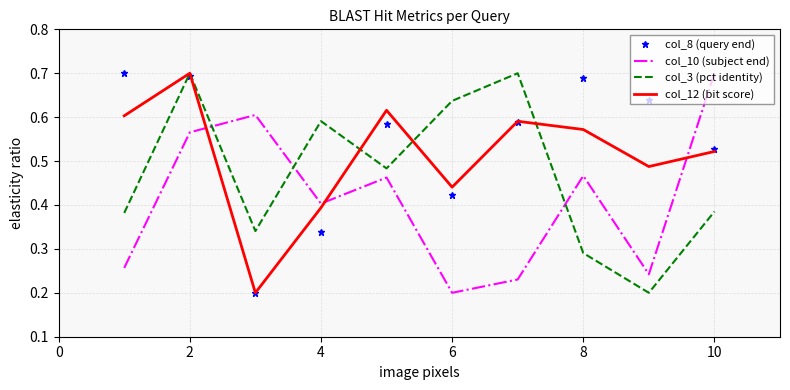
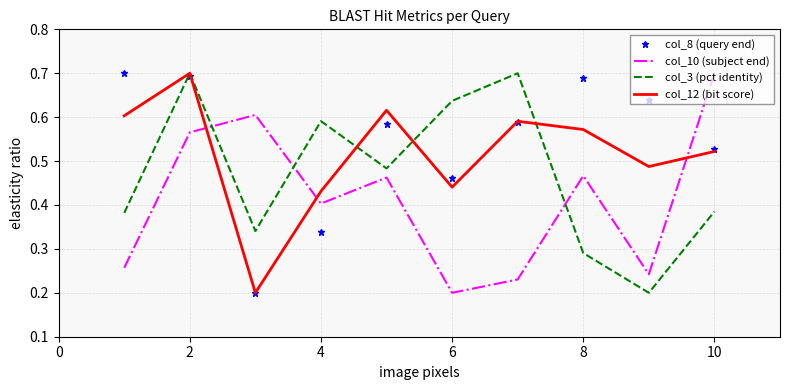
  {
    "col_8 (query end)": {
      "4": 0.34,
-     "6": 0.42,
+     "6": 0.46,
      "8": 0.69,
      "10": 0.53
    },
    "col_10 (subject end)": {
      "2": 0.57,
      "4": 0.40,
      "6": 0.20,
      "8": 0.47
    },
    "col_3 (pct identity)": {
      "4": 0.59,
      "6": 0.64,
      "8": 0.29,
      "10": 0.39
    },
    "col_12 (bit score)": {
-     "4": 0.39,
+     "4": 0.43,
      "6": 0.44,
      "8": 0.57,
      "10": 0.52
    }
  }
